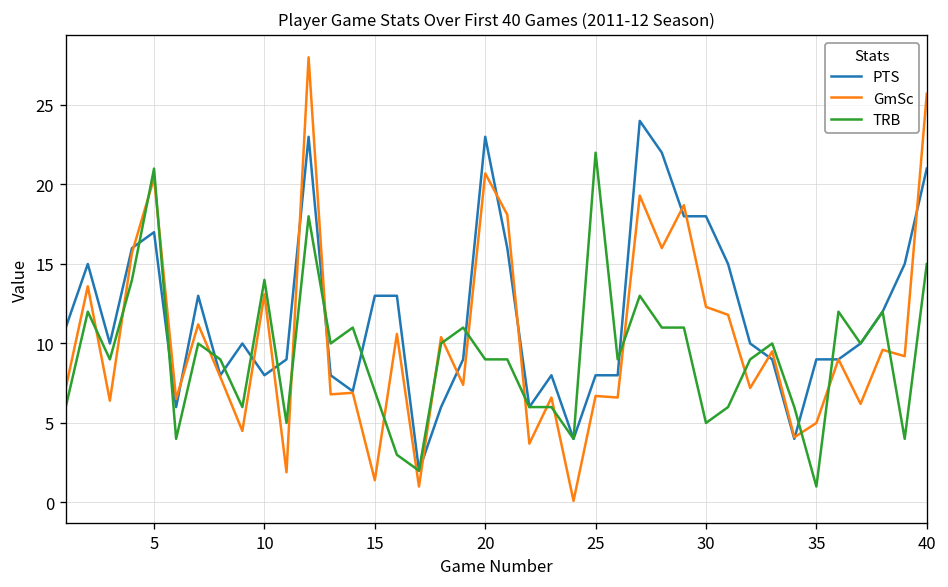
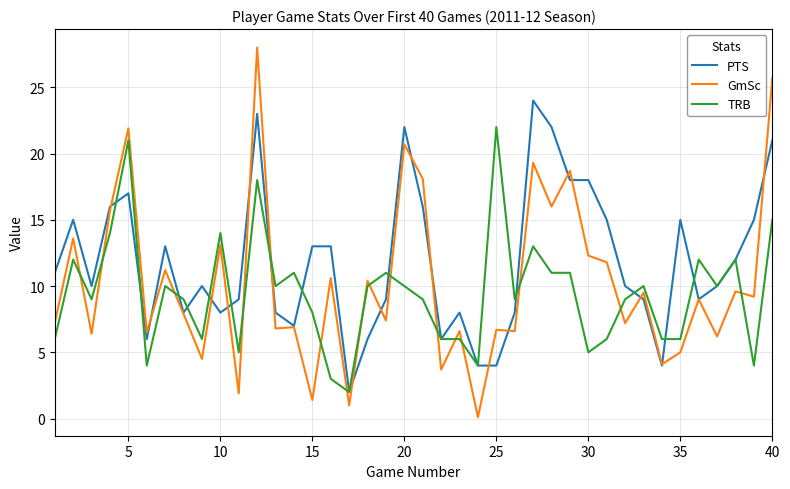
  {
    "PTS": {
      "5": 17,
      "10": 8,
      "15": 13,
-     "20": 23,
-     "25": 8,
+     "20": 22,
+     "25": 4,
      "30": 18,
-     "35": 9,
+     "35": 15,
      "40": 21
    },
    "GmSc": {
-     "5": 20.4,
+     "5": 21.9,
      "10": 13.1,
      "15": 1.4,
      "20": 20.7,
      "25": 6.7,
      "30": 12.3,
      "35": 5.0,
      "40": 25.7
    },
    "TRB": {
      "5": 21,
      "10": 14,
-     "15": 7,
-     "20": 9,
+     "15": 8,
+     "20": 10,
      "25": 22,
      "30": 5,
-     "35": 1,
+     "35": 6,
      "40": 15
    }
  }
